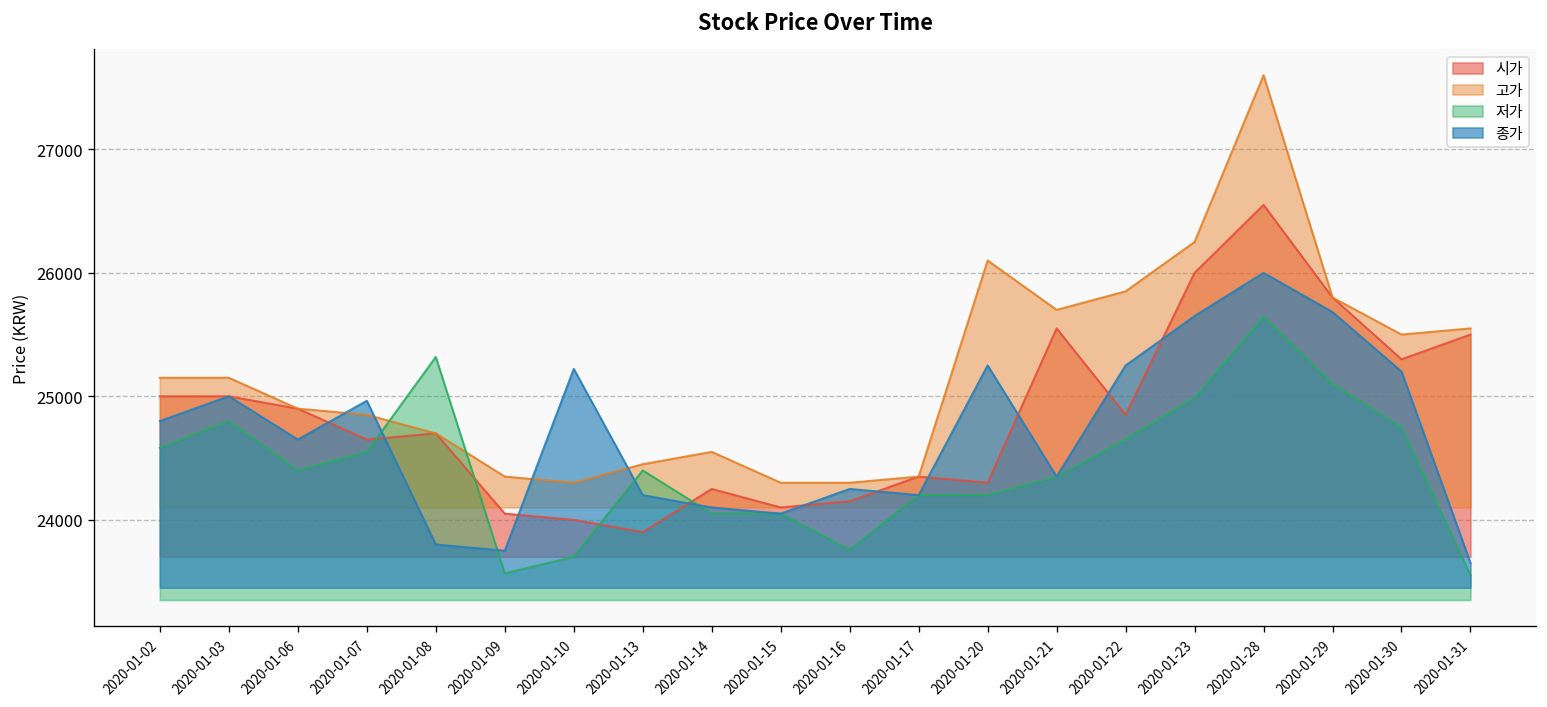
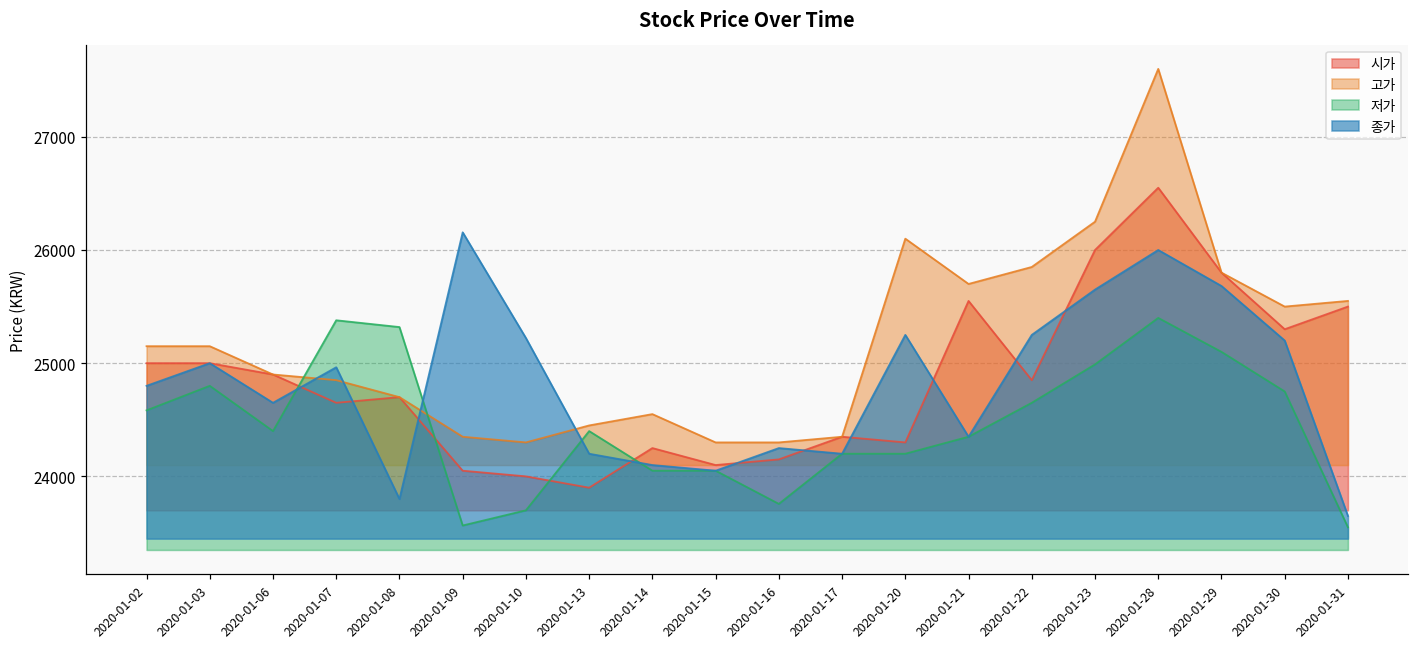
  {
    "저가": {
      "2020-01-02": 24580,
      "2020-01-03": 24800,
      "2020-01-06": 24400,
-     "2020-01-07": 24550,
+     "2020-01-07": 25380,
      "2020-01-08": 25320,
      "2020-01-09": 23570,
      "2020-01-10": 23700,
      "2020-01-13": 24400,
      "2020-01-14": 24050,
      "2020-01-16": 23760,
      "2020-01-20": 24200,
      "2020-01-22": 24650,
      "2020-01-23": 24990,
-     "2020-01-28": 25640,
+     "2020-01-28": 25400,
      "2020-01-29": 25100,
      "2020-01-30": 24750,
      "2020-01-31": 23550
    },
    "종가": {
      "2020-01-02": 24800,
      "2020-01-06": 24650,
      "2020-01-07": 24960,
      "2020-01-08": 23800,
-     "2020-01-09": 23750,
+     "2020-01-09": 26160,
      "2020-01-10": 25220,
      "2020-01-13": 24200,
      "2020-01-14": 24100,
      "2020-01-16": 24250,
      "2020-01-20": 25250,
      "2020-01-22": 25250,
      "2020-01-23": 25650,
      "2020-01-28": 26000,
      "2020-01-29": 25680,
      "2020-01-30": 25200,
      "2020-01-31": 23650
    }
  }
